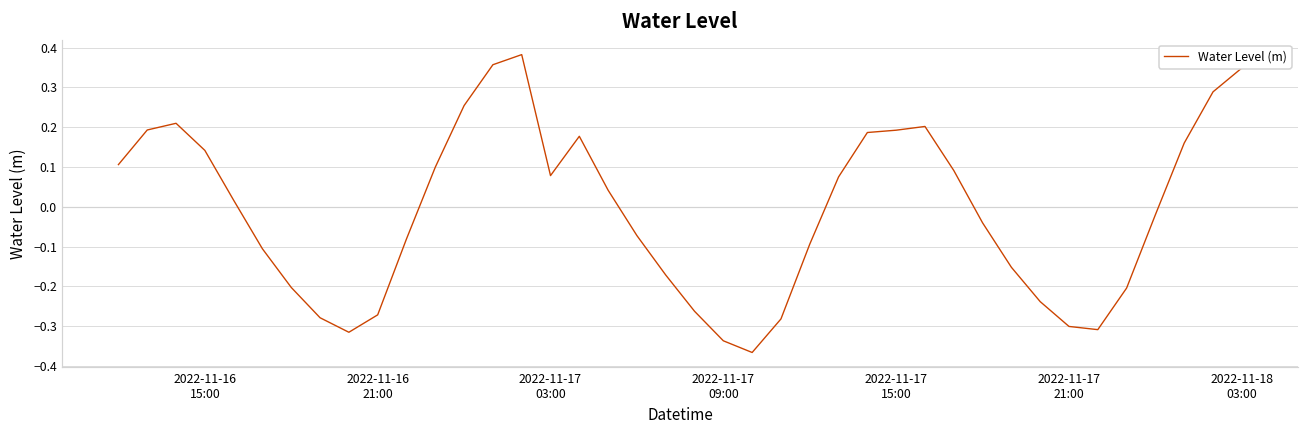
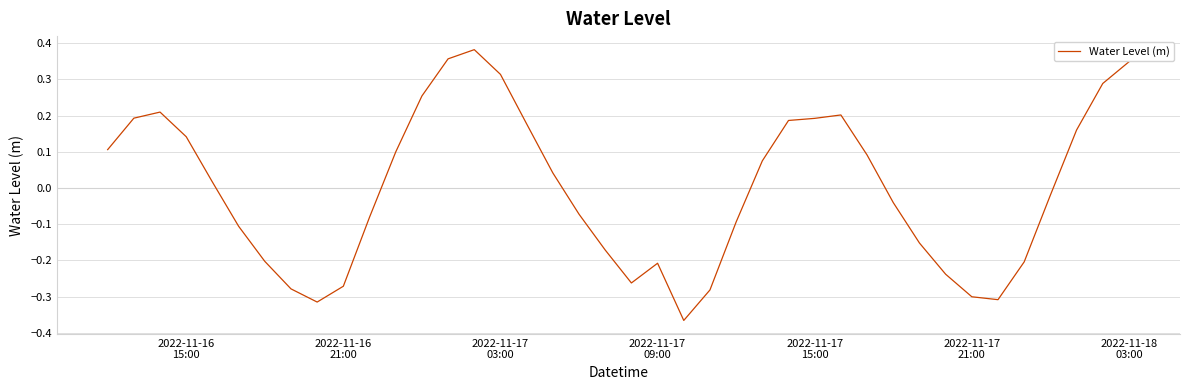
  {
    "2022-11-16 15:00": 0.14,
    "2022-11-16 21:00": -0.27,
-   "2022-11-17 03:00": 0.08,
-   "2022-11-17 09:00": -0.34,
+   "2022-11-17 03:00": 0.31,
+   "2022-11-17 09:00": -0.21,
    "2022-11-17 15:00": 0.19,
    "2022-11-17 21:00": -0.30,
    "2022-11-18 03:00": 0.35
  }
